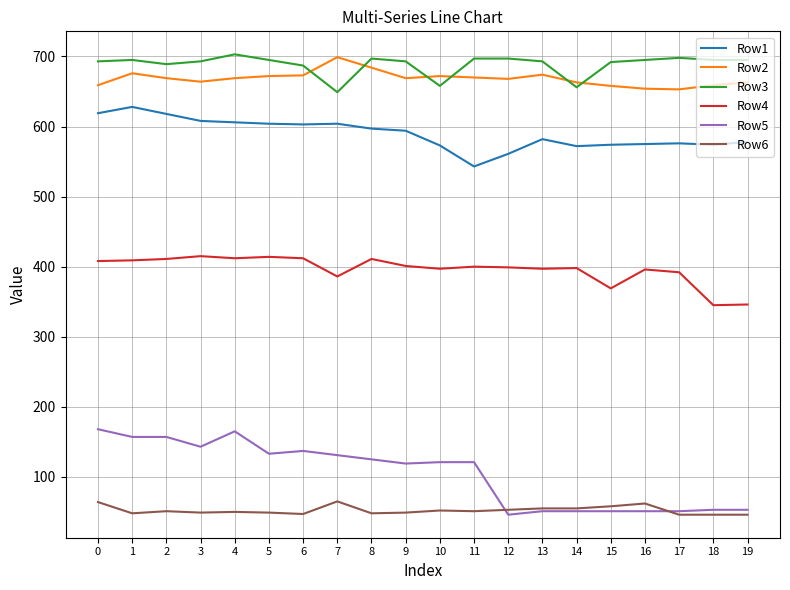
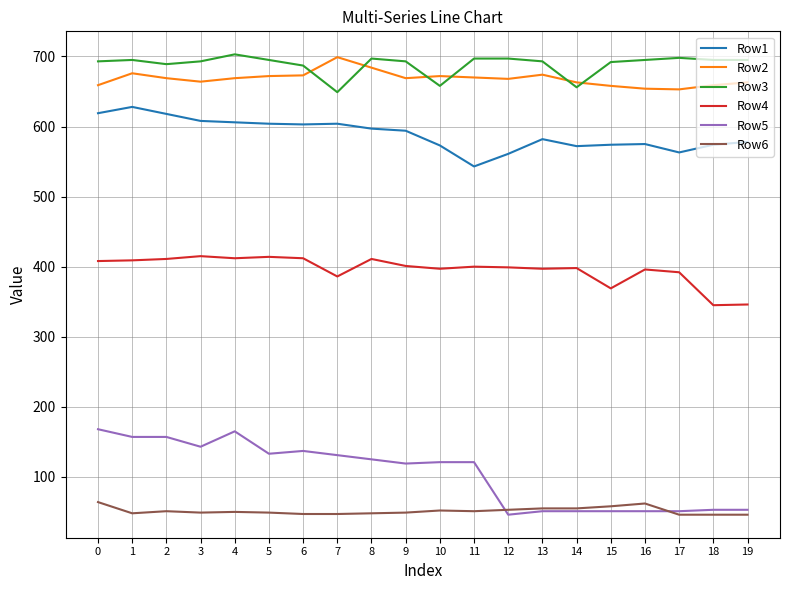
  {
    "Row1": {
      "0": 620,
      "1": 630,
      "2": 620,
      "3": 610,
      "4": 610,
      "5": 600,
      "6": 600,
      "7": 600,
      "8": 600,
      "9": 590,
      "10": 570,
      "11": 540,
      "12": 560,
      "13": 580,
      "14": 570,
      "15": 570,
      "16": 580,
-     "17": 580
+     "17": 560
    },
    "Row2": {
      "0": 660,
      "1": 680,
      "2": 670,
      "3": 660,
      "4": 670,
      "5": 670,
      "6": 670,
      "7": 700,
      "8": 680,
      "9": 670,
      "10": 670,
      "11": 670,
      "12": 670,
      "13": 670,
      "14": 660,
      "15": 660,
      "16": 650,
      "17": 650
    },
    "Row3": {
      "0": 690,
      "1": 700,
      "2": 690,
      "3": 690,
      "4": 700,
      "5": 700,
      "6": 690,
      "7": 650,
      "8": 700,
      "9": 690,
      "10": 660,
      "11": 700,
      "12": 700,
      "13": 690,
      "14": 660,
      "15": 690,
      "16": 700,
      "17": 700
    },
    "Row4": {
      "0": 410,
      "1": 410,
      "2": 410,
      "3": 420,
      "4": 410,
      "5": 410,
      "6": 410,
      "7": 390,
      "8": 410,
      "9": 400,
      "10": 400,
      "11": 400,
      "12": 400,
      "13": 400,
      "14": 400,
      "15": 370,
      "16": 400,
      "17": 390,
      "18": 350,
      "19": 350
    },
    "Row5": {
      "0": 170,
      "1": 160,
      "2": 160,
      "3": 140,
      "4": 170,
      "5": 130,
      "6": 140,
      "7": 130,
      "8": 130,
      "9": 120,
      "10": 120,
      "11": 120,
      "12": 50,
      "13": 50,
      "14": 50,
      "15": 50,
      "16": 50,
      "17": 50,
      "18": 50,
      "19": 50
    },
    "Row6": {
      "0": 60,
      "1": 50,
      "2": 50,
      "3": 50,
      "4": 50,
      "5": 50,
      "6": 50,
-     "7": 70,
+     "7": 50,
      "8": 50,
      "9": 50,
      "10": 50,
      "11": 50,
      "12": 50,
      "13": 60,
      "14": 60,
      "15": 60,
      "16": 60,
      "17": 50,
      "18": 50,
      "19": 50
    }
  }
